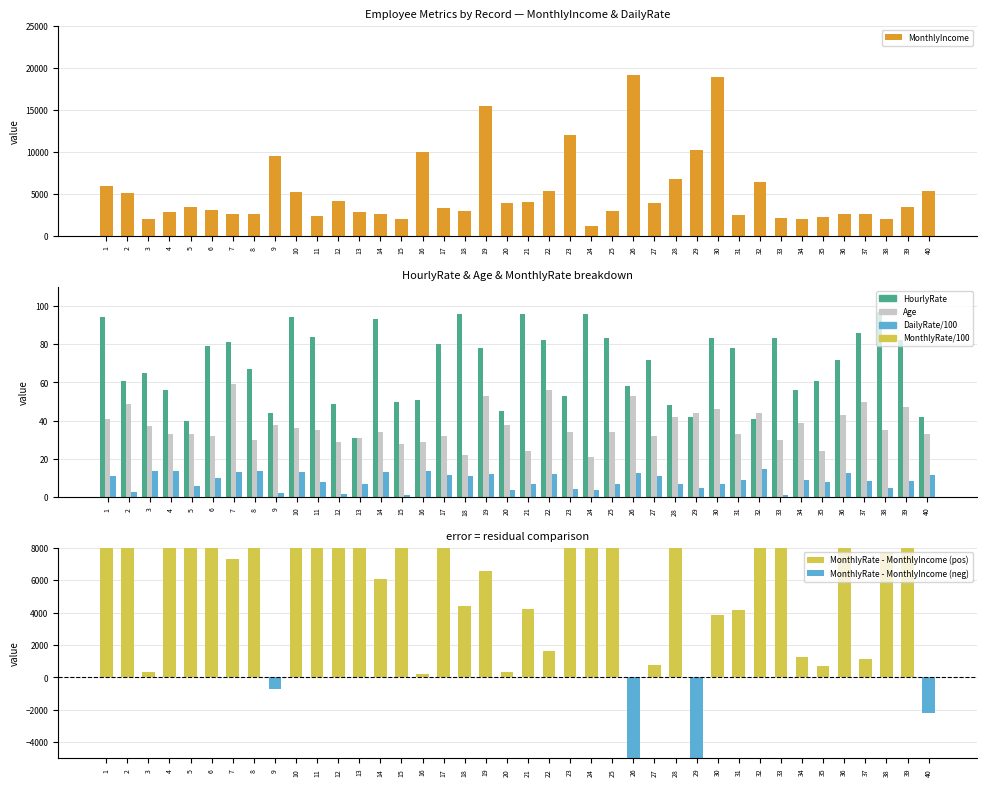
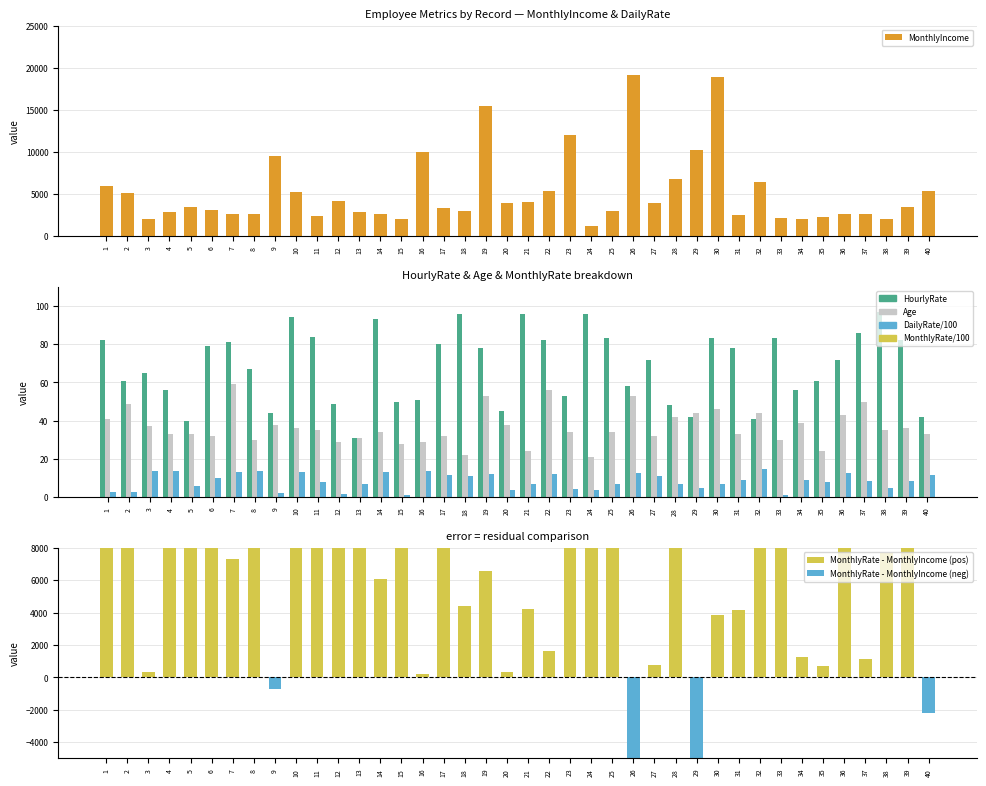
  {
    "Employee Metrics by Record — MonthlyIncome & DailyRate": {
      "1": 6000,
      "2": 5000,
      "3": 2000,
      "4": 3000,
      "5": 3000,
      "6": 3000,
      "7": 3000,
      "8": 3000,
      "9": 10000,
      "10": 5000,
      "11": 2000,
      "12": 4000,
      "13": 3000,
      "14": 3000,
      "15": 2000,
      "16": 10000,
      "17": 3000,
      "18": 3000,
      "19": 15000,
      "20": 4000,
      "21": 4000,
      "22": 5000,
      "23": 12000,
      "24": 1000,
      "25": 3000,
      "26": 19000,
      "27": 4000,
      "28": 7000,
      "29": 10000,
      "30": 19000,
      "31": 2000,
      "32": 6000,
      "33": 2000,
      "34": 2000,
      "35": 2000,
      "36": 3000,
      "37": 3000,
      "38": 2000,
      "39": 3000,
      "40": 5000
    },
    "HourlyRate & Age & MonthlyRate breakdown": {
      "HourlyRate": {
-       "1": 94,
+       "1": 82,
        "2": 61,
        "3": 65,
        "4": 56,
        "5": 40,
        "6": 79,
        "7": 81,
        "8": 67,
        "9": 44,
        "10": 94,
        "11": 84,
        "12": 49,
        "13": 31,
        "14": 93,
        "15": 50,
        "16": 51,
        "17": 80,
        "18": 96,
        "19": 78,
        "20": 45,
        "21": 96,
        "22": 82,
        "23": 53,
        "24": 96,
        "25": 83,
        "26": 58,
        "27": 72,
        "28": 48,
        "29": 42,
        "30": 83,
        "31": 78,
        "32": 41,
        "33": 83,
        "34": 56,
        "35": 61,
        "36": 72,
        "37": 86,
        "40": 42
      },
      "Age": {
        "1": 41,
        "2": 49,
        "3": 37,
        "4": 33,
        "5": 33,
        "6": 32,
        "7": 59,
        "8": 30,
        "9": 38,
        "10": 36,
        "11": 35,
        "12": 29,
        "13": 31,
        "14": 34,
        "15": 28,
        "16": 29,
        "17": 32,
        "18": 22,
        "19": 53,
        "20": 38,
        "21": 24,
        "22": 56,
        "23": 34,
        "24": 21,
        "25": 34,
        "26": 53,
        "27": 32,
        "28": 42,
        "29": 44,
        "30": 46,
        "31": 33,
        "32": 44,
        "33": 30,
        "34": 39,
        "35": 24,
        "36": 43,
        "37": 50,
        "38": 35,
-       "39": 47,
+       "39": 36,
        "40": 33
      },
      "DailyRate/100": {
-       "1": 11,
+       "1": 3,
        "2": 3,
        "3": 14,
        "4": 14,
        "5": 6,
        "6": 10,
        "7": 13,
        "8": 14,
        "9": 2,
        "10": 13,
        "11": 8,
        "12": 2,
        "13": 7,
        "14": 13,
        "16": 14,
        "17": 12,
        "18": 11,
        "19": 12,
        "20": 4,
        "21": 7,
        "22": 12,
        "23": 4,
        "24": 4,
        "25": 7,
        "26": 13,
        "27": 11,
        "28": 7,
        "29": 5,
        "30": 7,
        "31": 9,
        "32": 15,
        "34": 9,
        "35": 8,
        "36": 13,
        "37": 9,
        "38": 5,
        "39": 9,
        "40": 11
      }
    },
    "error = residual comparison": {
      "MonthlyRate - MonthlyIncome (pos)": {
        "3": 300,
        "7": 7300,
        "14": 6100,
        "16": 200,
        "18": 4400,
        "19": 6600,
        "20": 400,
        "21": 4200,
        "22": 1700,
        "27": 800,
        "30": 3900,
        "31": 4200,
        "34": 1200,
        "35": 700,
        "37": 1100
      },
      "MonthlyRate - MonthlyIncome (neg)": {
        "9": -700,
        "40": -2200
      }
    }
  }
